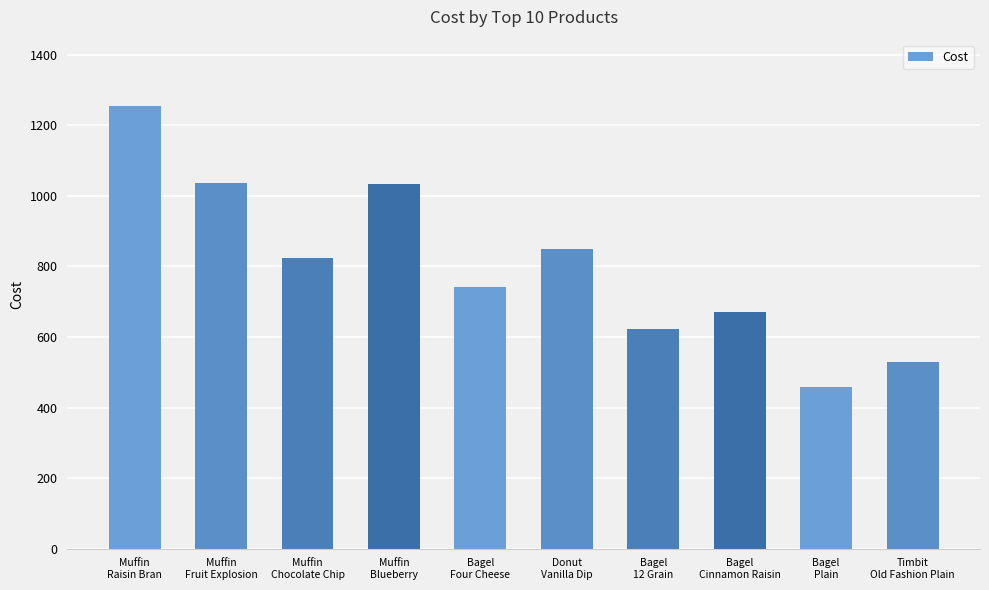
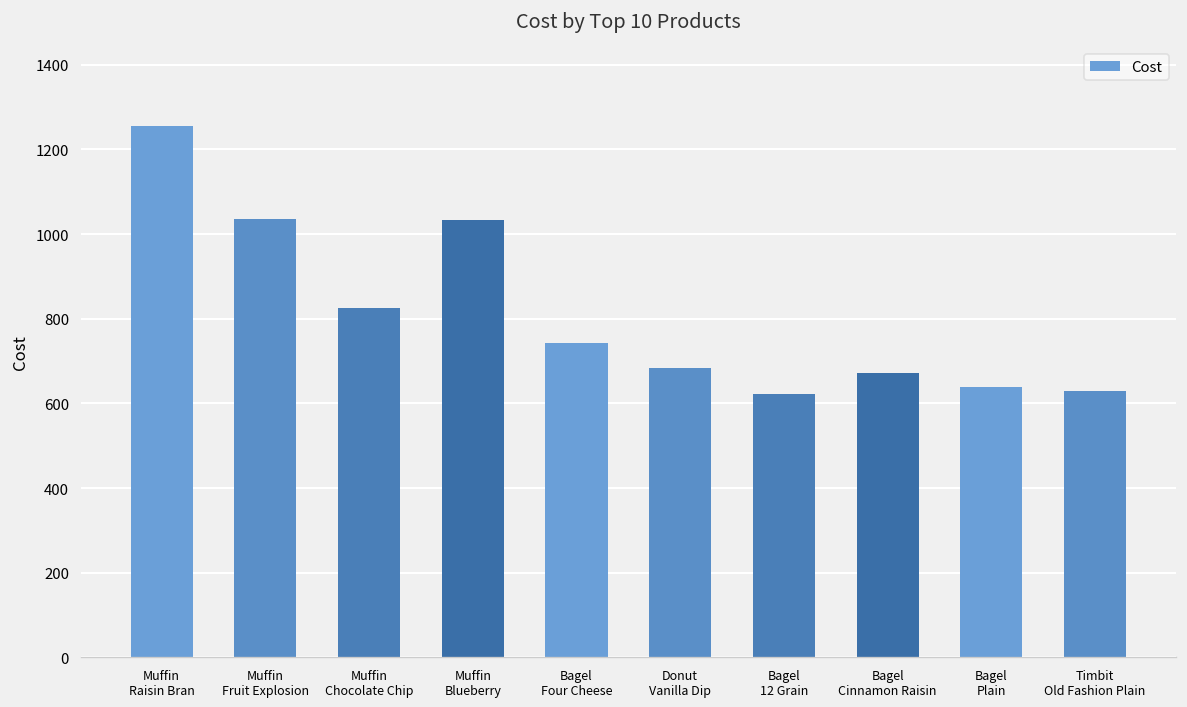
  {
    "Muffin Raisin Bran": 1250,
    "Muffin Fruit Explosion": 1040,
    "Muffin Chocolate Chip": 820,
    "Muffin Blueberry": 1030,
    "Bagel Four Cheese": 740,
-   "Donut Vanilla Dip": 850,
+   "Donut Vanilla Dip": 680,
    "Bagel 12 Grain": 620,
    "Bagel Cinnamon Raisin": 670,
-   "Bagel Plain": 460,
-   "Timbit Old Fashion Plain": 530
+   "Bagel Plain": 640,
+   "Timbit Old Fashion Plain": 630
  }
